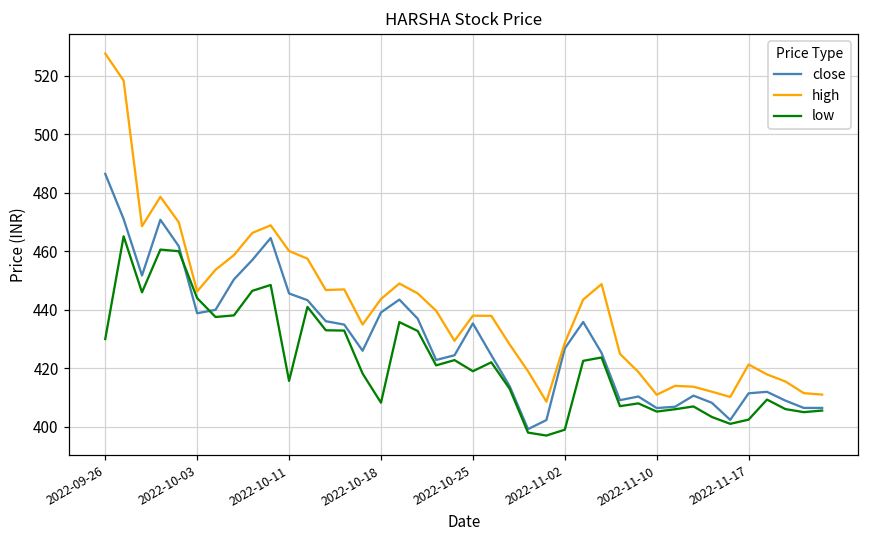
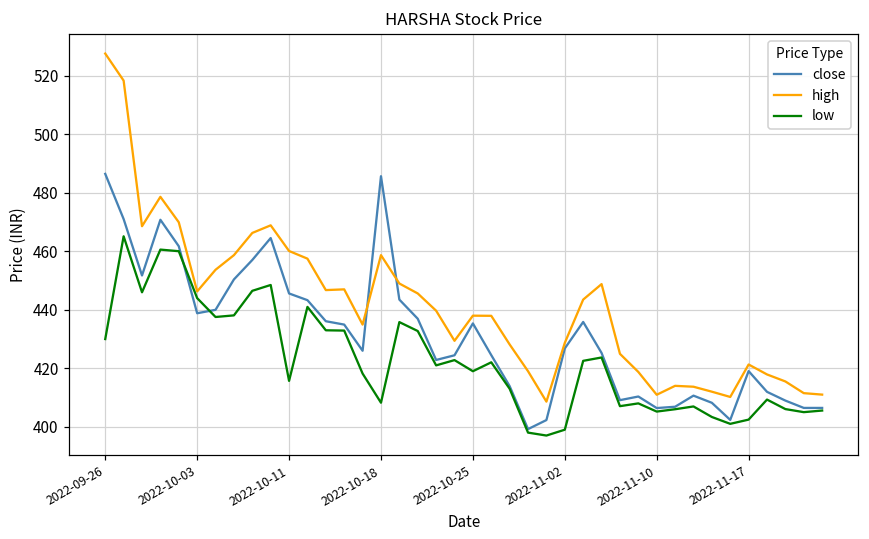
  {
    "close": {
      "2022-09-26": 487,
      "2022-10-03": 439,
      "2022-10-11": 446,
-     "2022-10-18": 439,
+     "2022-10-18": 486,
      "2022-10-25": 435,
      "2022-11-02": 427,
      "2022-11-10": 406,
-     "2022-11-17": 411
+     "2022-11-17": 419
    },
    "high": {
      "2022-09-26": 528,
      "2022-10-03": 446,
      "2022-10-11": 460,
-     "2022-10-18": 444,
+     "2022-10-18": 459,
      "2022-10-25": 438,
      "2022-11-02": 429,
      "2022-11-10": 411,
      "2022-11-17": 421
    },
    "low": {
      "2022-09-26": 430,
      "2022-10-03": 444,
      "2022-10-11": 416,
      "2022-10-18": 408,
      "2022-10-25": 419,
      "2022-11-02": 399,
      "2022-11-10": 405,
      "2022-11-17": 402
    }
  }
